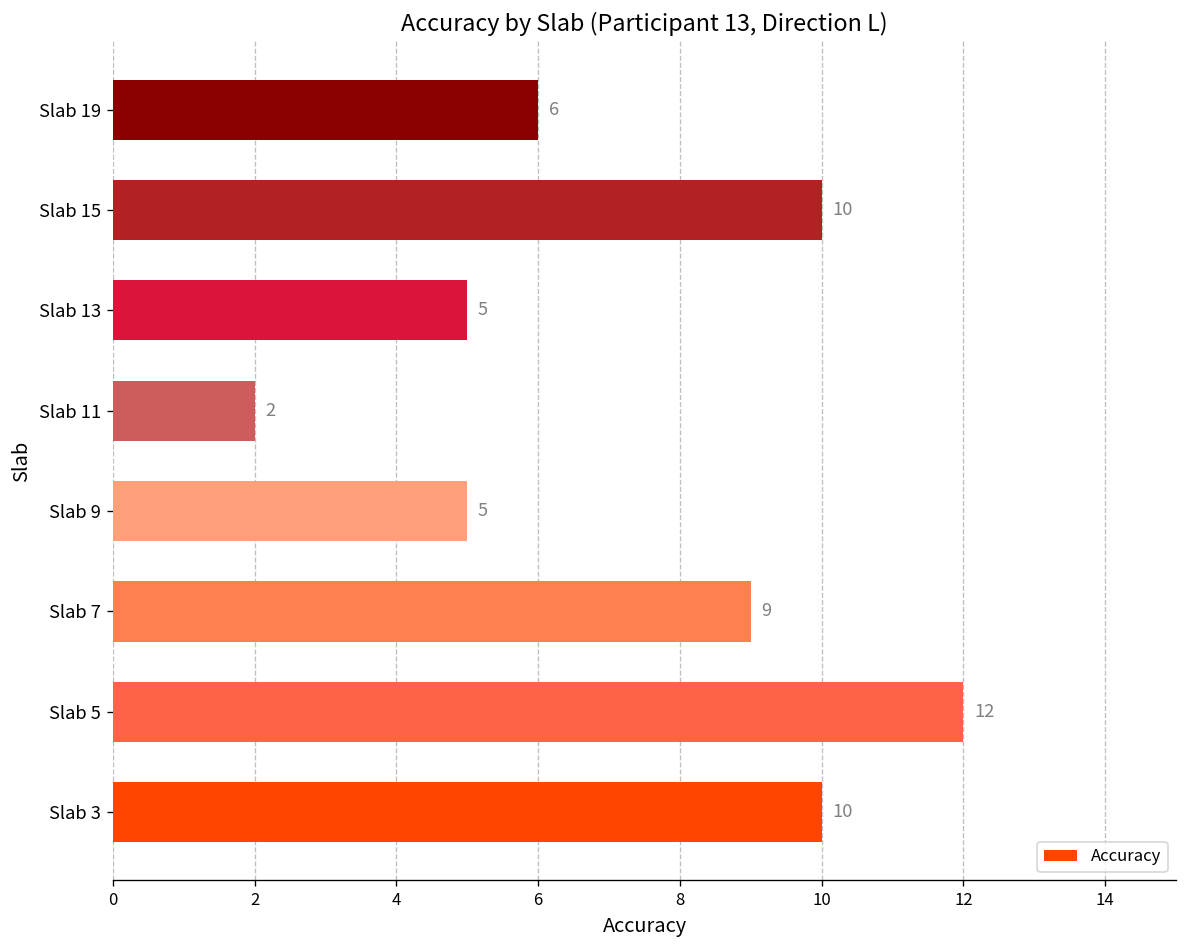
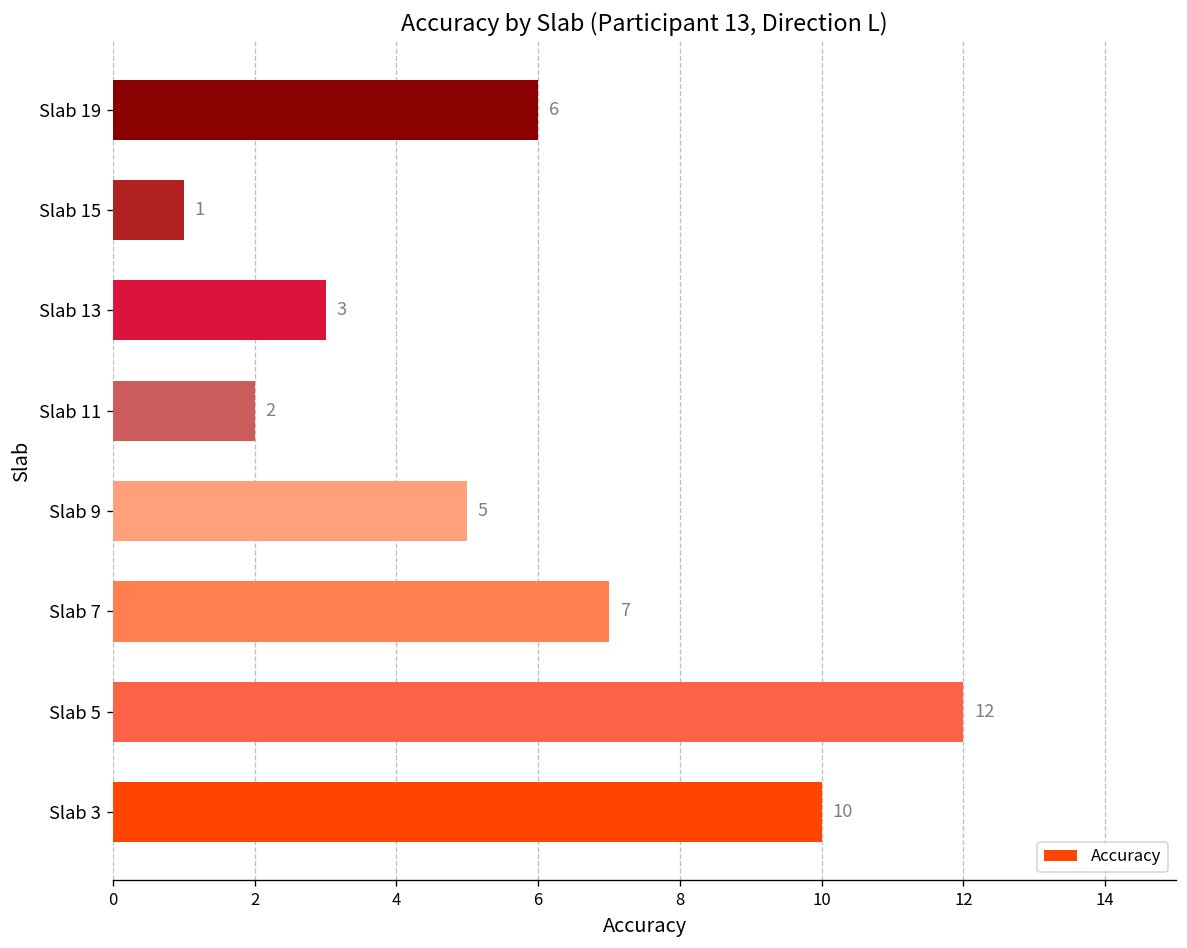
  {
    "Slab 19": 6,
-   "Slab 15": 10,
-   "Slab 13": 5,
+   "Slab 15": 1,
+   "Slab 13": 3,
    "Slab 11": 2,
    "Slab 9": 5,
-   "Slab 7": 9,
+   "Slab 7": 7,
    "Slab 5": 12,
    "Slab 3": 10
  }
